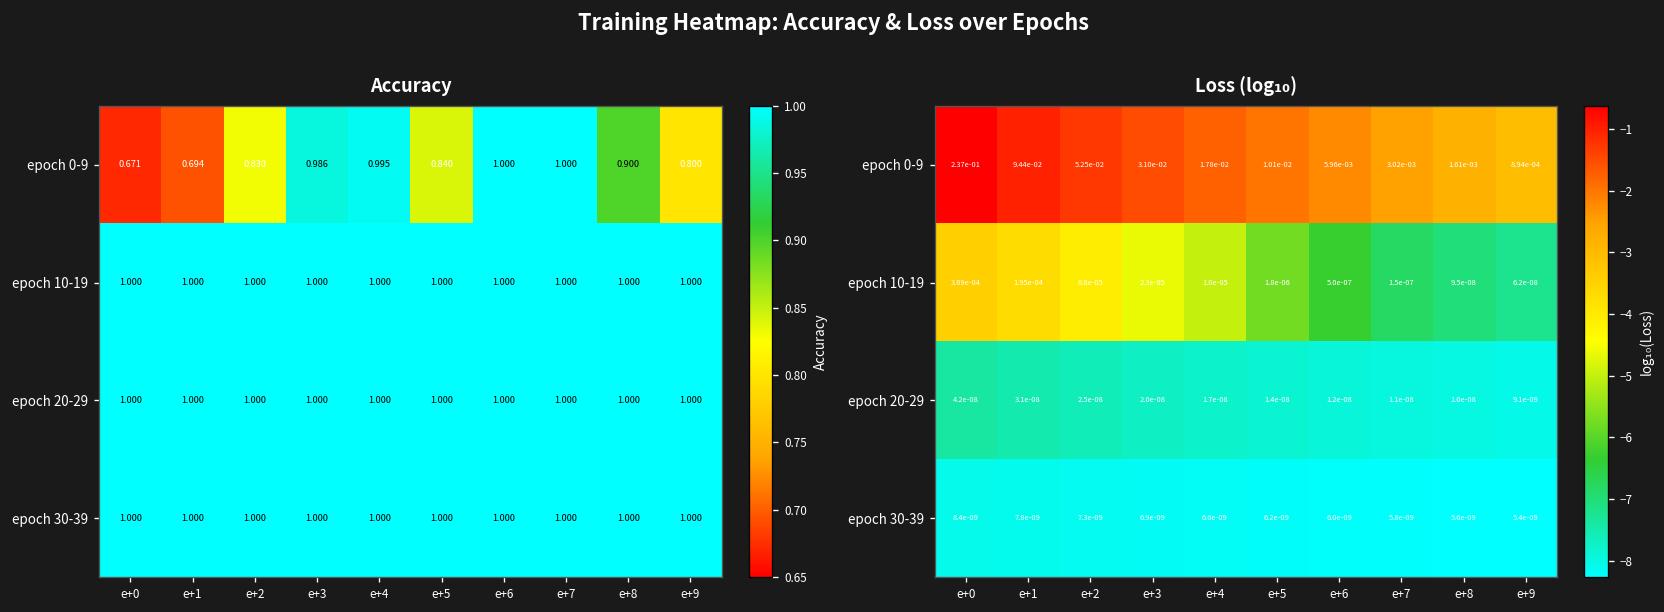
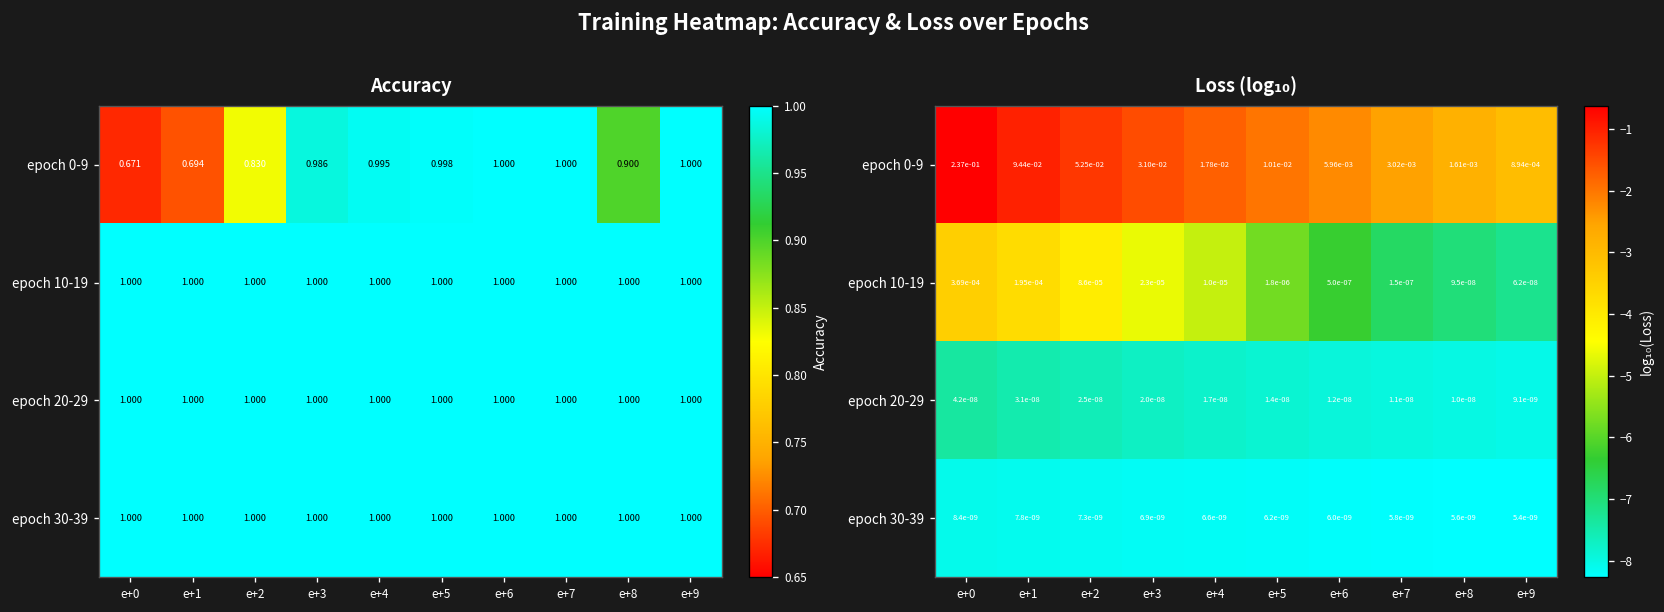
  {
    "Accuracy": {
      "epoch 0-9": {
        "e+0": "0.671",
        "e+1": "0.694",
        "e+2": "0.830",
        "e+3": "0.986",
        "e+4": "0.995",
-       "e+5": "0.840",
+       "e+5": "0.998",
        "e+6": "1.000",
        "e+7": "1.000",
        "e+8": "0.900",
-       "e+9": "0.800"
+       "e+9": "1.000"
      },
      "epoch 10-19": {
        "e+0": "1.000",
        "e+1": "1.000",
        "e+2": "1.000",
        "e+3": "1.000",
        "e+4": "1.000",
        "e+5": "1.000",
        "e+6": "1.000",
        "e+7": "1.000",
        "e+8": "1.000",
        "e+9": "1.000"
      },
      "epoch 20-29": {
        "e+0": "1.000",
        "e+1": "1.000",
        "e+2": "1.000",
        "e+3": "1.000",
        "e+4": "1.000",
        "e+5": "1.000",
        "e+6": "1.000",
        "e+7": "1.000",
        "e+8": "1.000",
        "e+9": "1.000"
      },
      "epoch 30-39": {
        "e+0": "1.000",
        "e+1": "1.000",
        "e+2": "1.000",
        "e+3": "1.000",
        "e+4": "1.000",
        "e+5": "1.000",
        "e+6": "1.000",
        "e+7": "1.000",
        "e+8": "1.000",
        "e+9": "1.000"
      }
    },
    "Loss (log₁₀)": {
      "epoch 0-9": {
        "e+0": "2.37e-01",
        "e+1": "9.44e-02",
        "e+2": "5.25e-02",
        "e+3": "3.10e-02",
        "e+4": "1.78e-02",
        "e+5": "1.01e-02",
        "e+6": "5.96e-03",
        "e+7": "3.02e-03",
        "e+8": "1.61e-03",
        "e+9": "8.94e-04"
      },
      "epoch 10-19": {
        "e+0": "3.69e-04",
        "e+1": "1.95e-04",
        "e+2": "8.6e-05",
        "e+3": "2.3e-05",
        "e+4": "1.0e-05",
        "e+5": "1.8e-06",
        "e+6": "5.0e-07",
        "e+7": "1.5e-07",
        "e+8": "9.5e-08",
        "e+9": "6.2e-08"
      },
      "epoch 20-29": {
        "e+0": "4.2e-08",
        "e+1": "3.1e-08",
        "e+2": "2.5e-08",
        "e+3": "2.0e-08",
        "e+4": "1.7e-08",
        "e+5": "1.4e-08",
        "e+6": "1.2e-08",
        "e+7": "1.1e-08",
        "e+8": "1.0e-08",
        "e+9": "9.1e-09"
      },
      "epoch 30-39": {
        "e+0": "8.4e-09",
        "e+1": "7.8e-09",
        "e+2": "7.3e-09",
        "e+3": "6.9e-09",
        "e+4": "6.6e-09",
        "e+5": "6.2e-09",
        "e+6": "6.0e-09",
        "e+7": "5.8e-09",
        "e+8": "5.6e-09",
        "e+9": "5.4e-09"
      }
    }
  }
